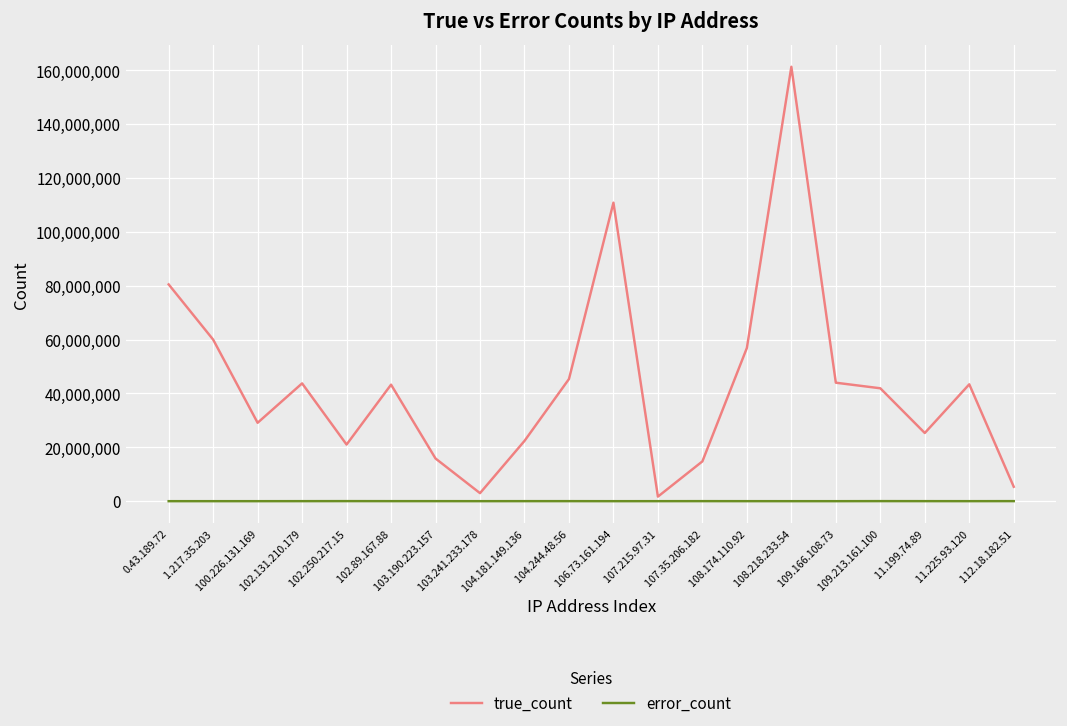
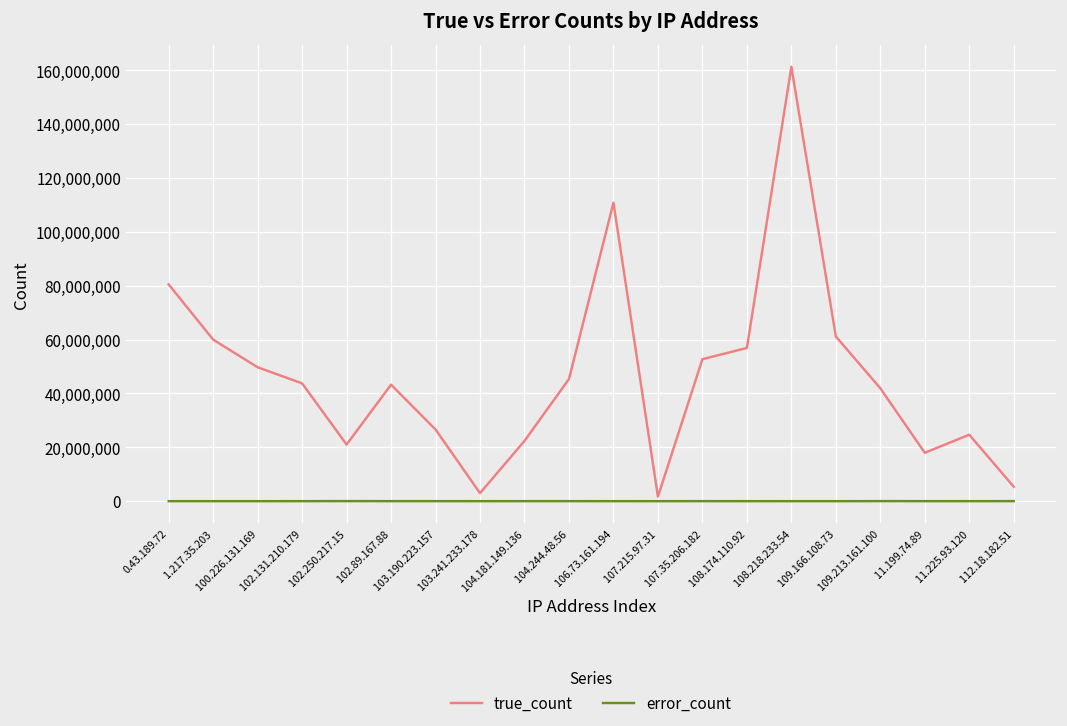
  {
    "true_count": {
      "0.43.189.72": "80,000,000",
      "1.217.35.203": "60,000,000",
-     "100.226.131.169": "29,000,000",
+     "100.226.131.169": "50,000,000",
      "102.131.210.179": "44,000,000",
      "102.250.217.15": "21,000,000",
      "102.89.167.88": "43,000,000",
-     "103.190.223.157": "16,000,000",
+     "103.190.223.157": "27,000,000",
      "103.241.233.178": "3,000,000",
      "104.181.149.136": "22,000,000",
      "104.244.48.56": "45,000,000",
      "106.73.161.194": "111,000,000",
      "107.215.97.31": "2,000,000",
-     "107.35.206.182": "15,000,000",
+     "107.35.206.182": "53,000,000",
      "108.174.110.92": "57,000,000",
      "108.218.233.54": "161,000,000",
-     "109.166.108.73": "44,000,000",
+     "109.166.108.73": "61,000,000",
      "109.213.161.100": "42,000,000",
-     "11.199.74.89": "25,000,000",
-     "11.225.93.120": "43,000,000",
+     "11.199.74.89": "18,000,000",
+     "11.225.93.120": "25,000,000",
      "112.18.182.51": "5,000,000"
    },
    "error_count": {
      "0.43.189.72": "0",
      "1.217.35.203": "0",
      "100.226.131.169": "0",
      "102.131.210.179": "0",
      "102.250.217.15": "0",
      "102.89.167.88": "0",
      "103.190.223.157": "0",
      "103.241.233.178": "0",
      "104.181.149.136": "0",
      "104.244.48.56": "0",
      "106.73.161.194": "0",
      "107.215.97.31": "0",
      "107.35.206.182": "0",
      "108.174.110.92": "0",
      "108.218.233.54": "0",
      "109.166.108.73": "0",
      "109.213.161.100": "0",
      "11.199.74.89": "0",
      "11.225.93.120": "0",
      "112.18.182.51": "0"
    }
  }
